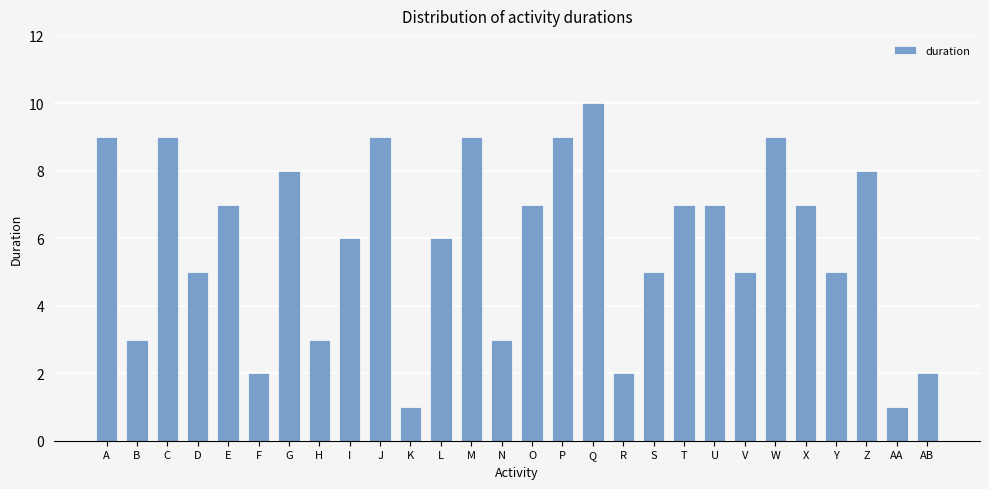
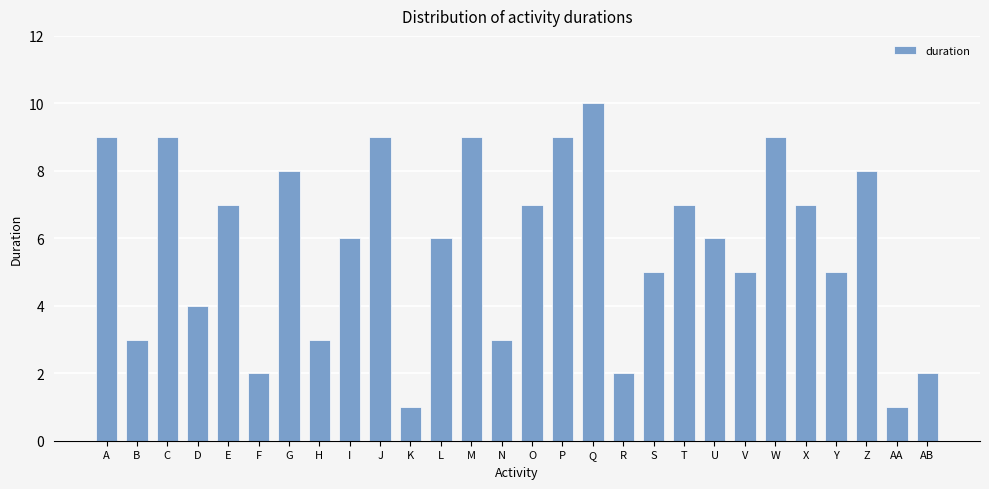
  {
    "A": 9,
    "B": 3,
    "C": 9,
-   "D": 5,
+   "D": 4,
    "E": 7,
    "F": 2,
    "G": 8,
    "H": 3,
    "I": 6,
    "J": 9,
    "K": 1,
    "L": 6,
    "M": 9,
    "N": 3,
    "O": 7,
    "P": 9,
    "Q": 10,
    "R": 2,
    "S": 5,
    "T": 7,
-   "U": 7,
+   "U": 6,
    "V": 5,
    "W": 9,
    "X": 7,
    "Y": 5,
    "Z": 8,
    "AA": 1,
    "AB": 2
  }
